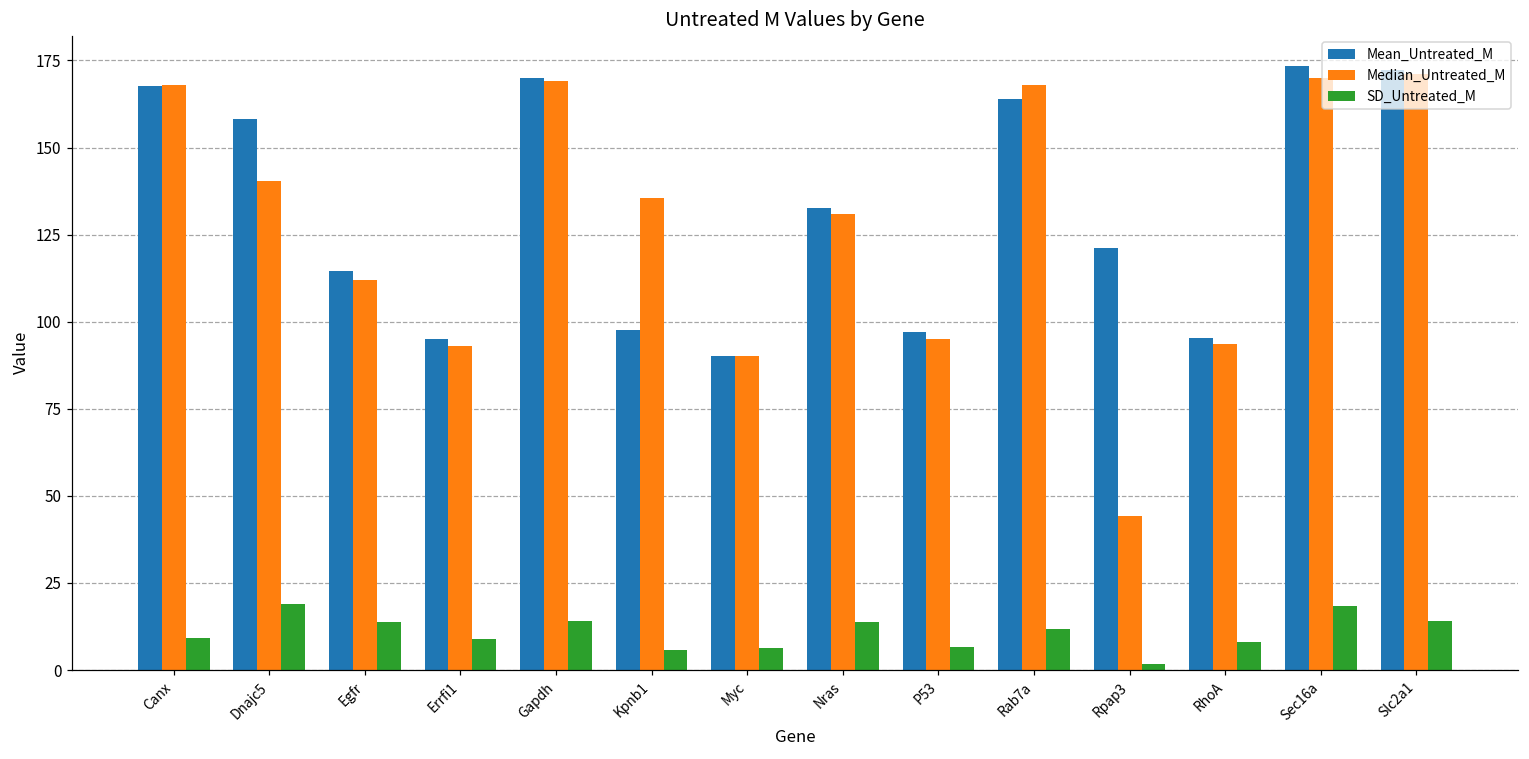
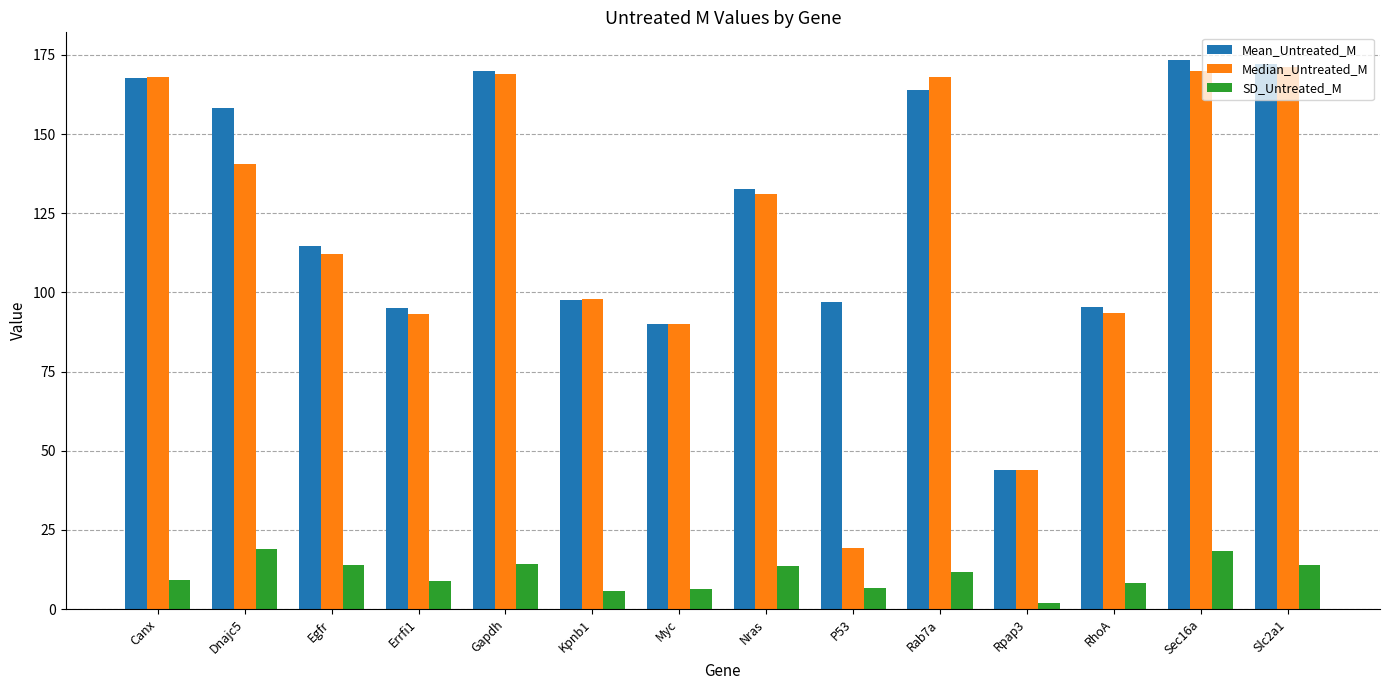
  {
    "Mean_Untreated_M": {
      "Canx": 168,
      "Dnajc5": 158,
      "Egfr": 115,
      "Errfi1": 95,
      "Gapdh": 170,
      "Kpnb1": 98,
      "Myc": 90,
      "Nras": 133,
      "P53": 97,
      "Rab7a": 164,
-     "Rpap3": 121,
+     "Rpap3": 44,
      "RhoA": 95,
      "Sec16a": 173
    },
    "Median_Untreated_M": {
      "Canx": 168,
      "Dnajc5": 140,
      "Egfr": 112,
      "Errfi1": 93,
      "Gapdh": 169,
-     "Kpnb1": 135,
+     "Kpnb1": 98,
      "Myc": 90,
      "Nras": 131,
-     "P53": 95,
+     "P53": 19,
      "Rab7a": 168,
      "Rpap3": 44,
      "RhoA": 94,
      "Sec16a": 170
    },
    "SD_Untreated_M": {
      "Canx": 9,
      "Dnajc5": 19,
      "Egfr": 14,
      "Errfi1": 9,
      "Gapdh": 14,
      "Kpnb1": 6,
      "Myc": 6,
      "Nras": 14,
      "P53": 7,
      "Rab7a": 12,
      "Rpap3": 2,
      "RhoA": 8,
      "Sec16a": 18,
      "Slc2a1": 14
    }
  }
